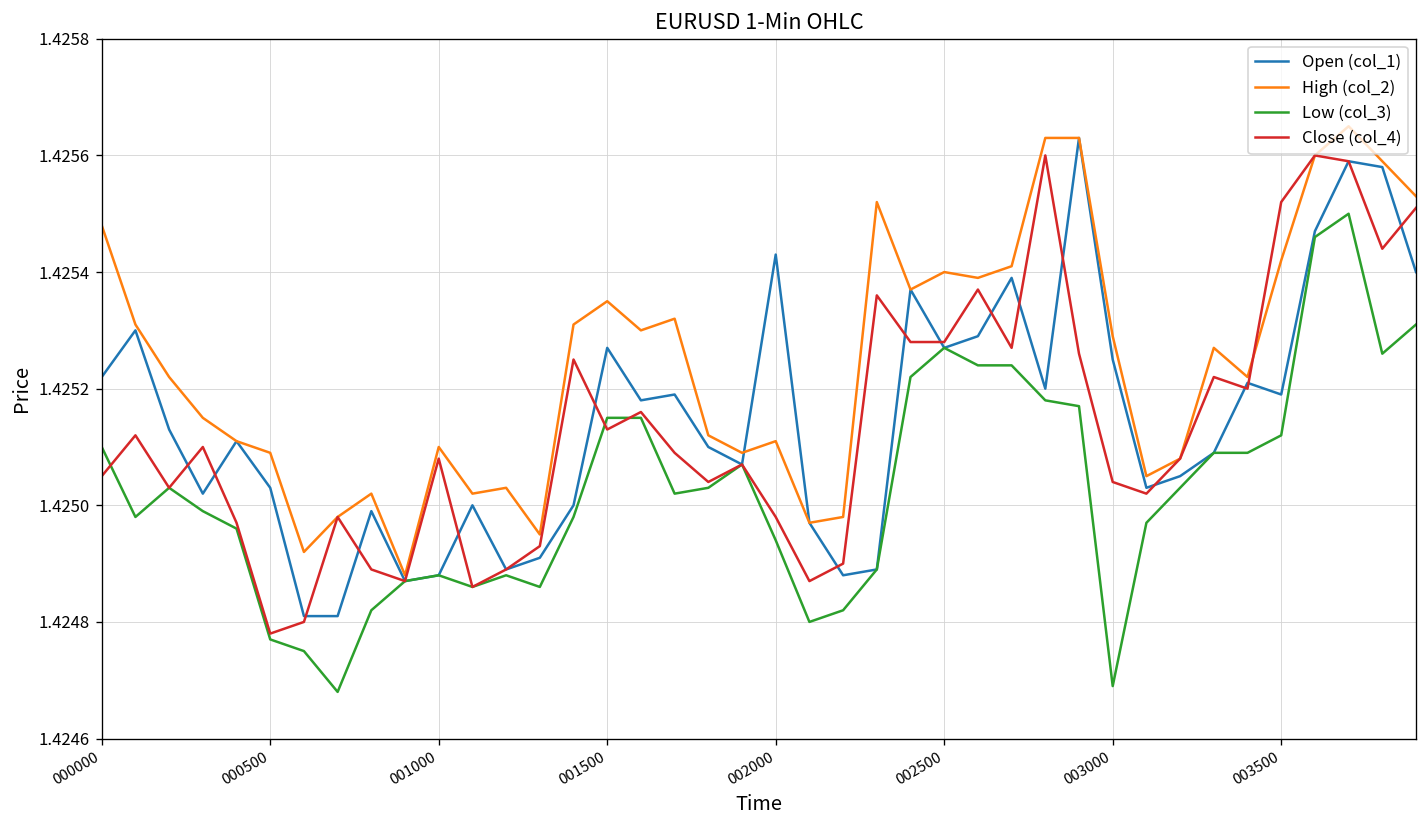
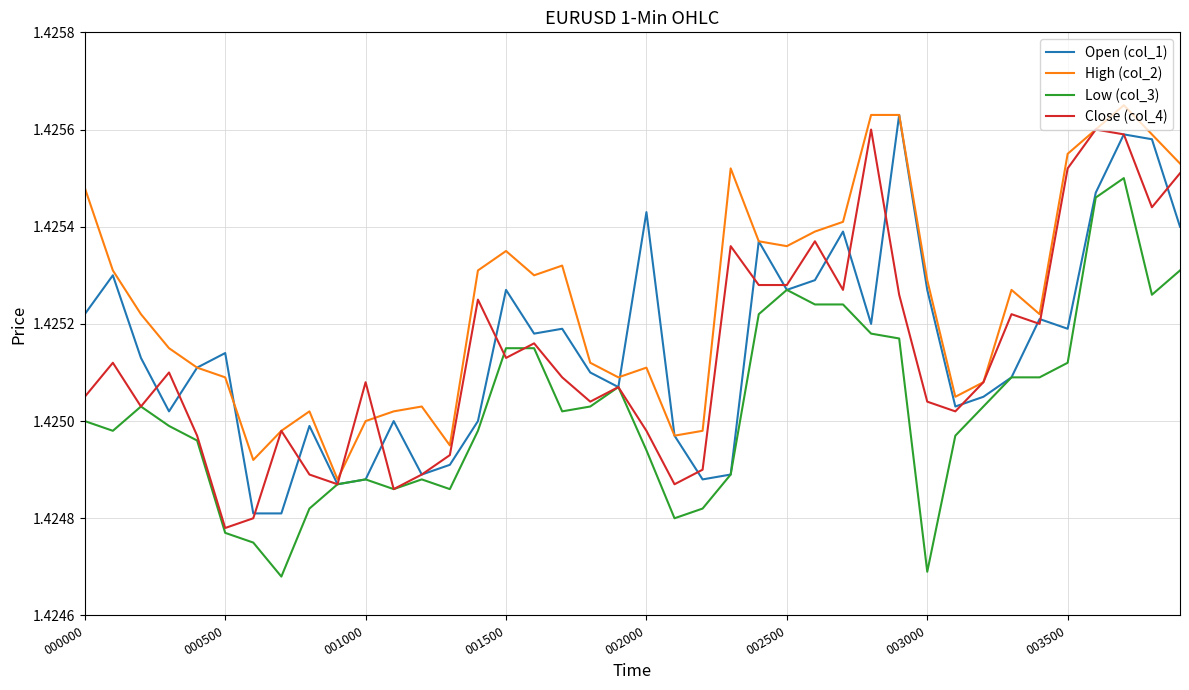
  {
    "Open (col_1)": {
      "000000": 1.42522,
-     "000500": 1.42503,
+     "000500": 1.42514,
      "001500": 1.42527,
      "002000": 1.42543,
-     "003000": 1.42525,
+     "003000": 1.42527,
      "003500": 1.42519
    },
    "High (col_2)": {
      "000000": 1.42548,
      "000500": 1.42509,
-     "001000": 1.4251,
+     "001000": 1.4250,
      "001500": 1.42535,
      "002000": 1.42511,
-     "002500": 1.42540,
+     "002500": 1.42536,
      "003000": 1.42529,
-     "003500": 1.42542
+     "003500": 1.42555
    },
    "Low (col_3)": {
-     "000000": 1.4251,
+     "000000": 1.4250,
      "000500": 1.42477,
      "001500": 1.42515,
      "002000": 1.42494,
      "003000": 1.42469,
      "003500": 1.42512
    },
    "Close (col_4)": {
      "000000": 1.42505,
      "000500": 1.42478,
      "001000": 1.42508,
      "001500": 1.42513,
      "002000": 1.42498,
      "002500": 1.42528,
      "003000": 1.42504,
      "003500": 1.42552
    }
  }
